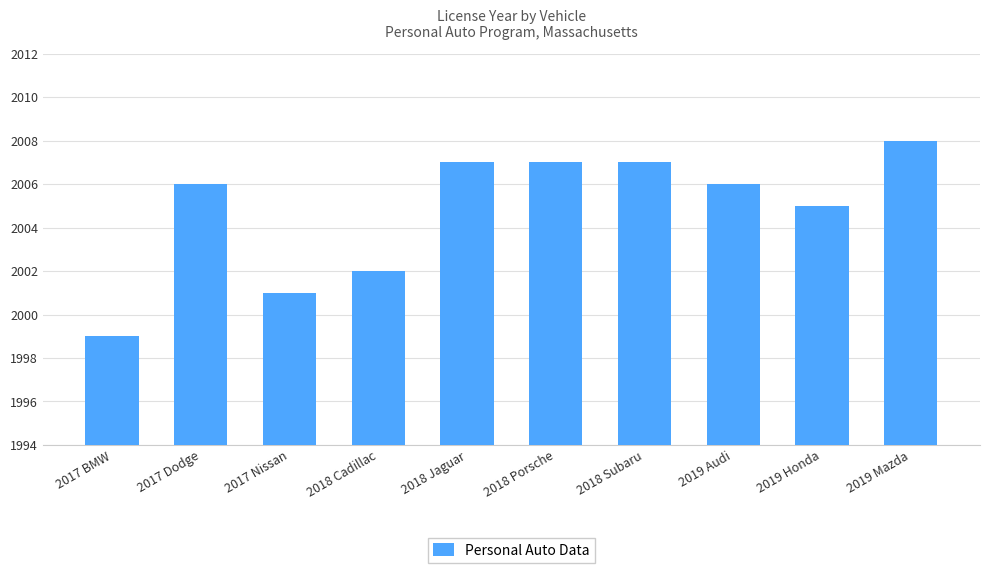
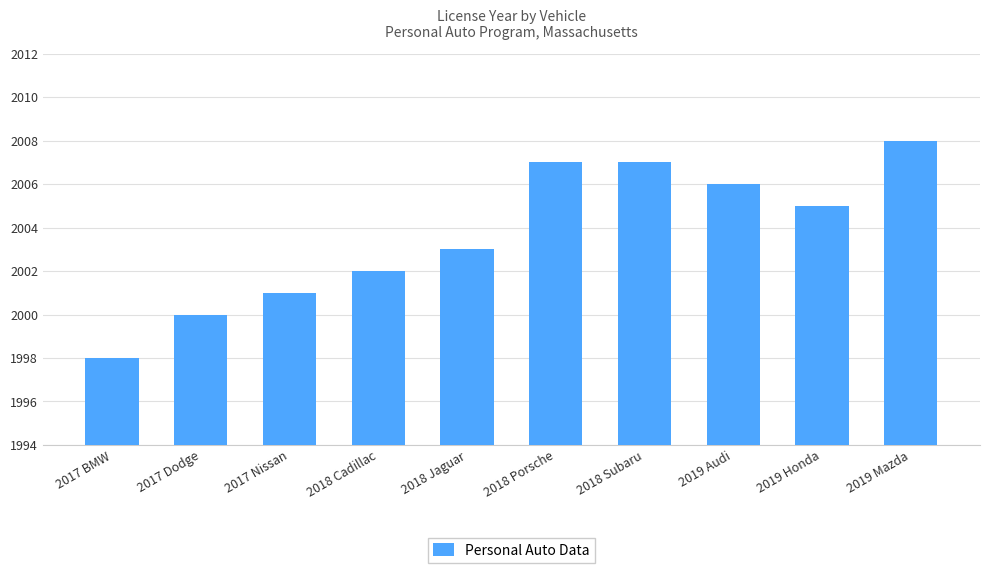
  {
-   "2017 BMW": 1999,
-   "2017 Dodge": 2006,
+   "2017 BMW": 1998,
+   "2017 Dodge": 2000,
    "2017 Nissan": 2001,
    "2018 Cadillac": 2002,
-   "2018 Jaguar": 2007,
+   "2018 Jaguar": 2003,
    "2018 Porsche": 2007,
    "2018 Subaru": 2007,
    "2019 Audi": 2006,
    "2019 Honda": 2005,
    "2019 Mazda": 2008
  }
